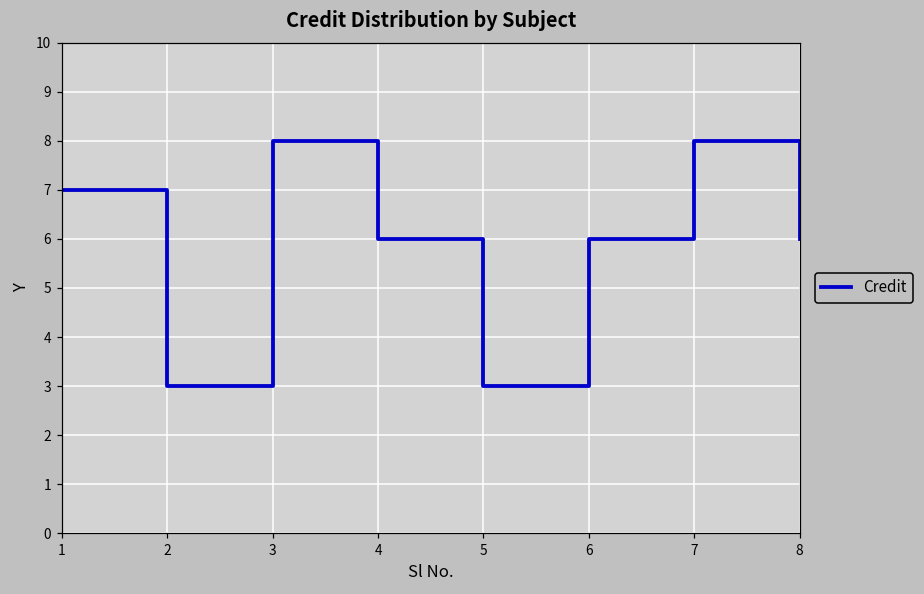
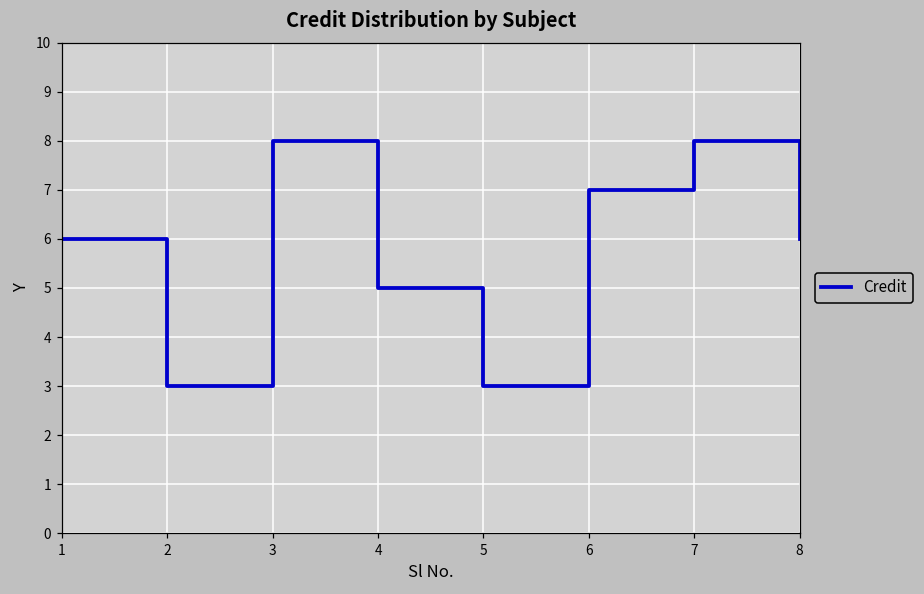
  {
-   "1": 7,
+   "1": 6,
    "2": 3,
    "3": 8,
-   "4": 6,
+   "4": 5,
    "5": 3,
-   "6": 6,
+   "6": 7,
    "7": 8,
    "8": 6
  }
